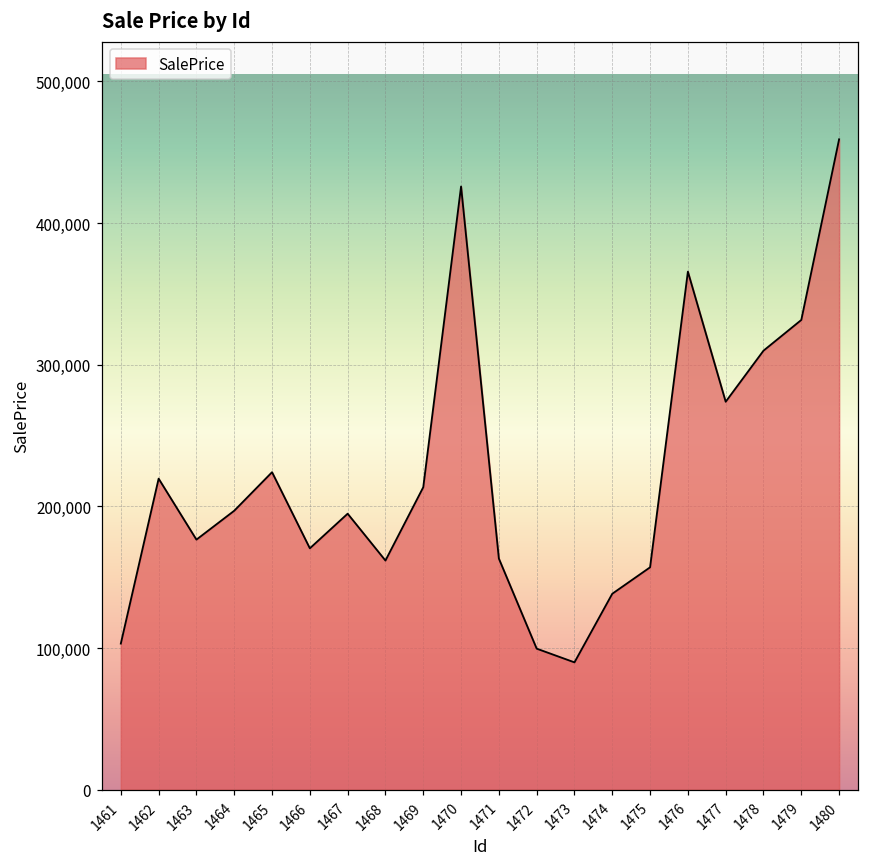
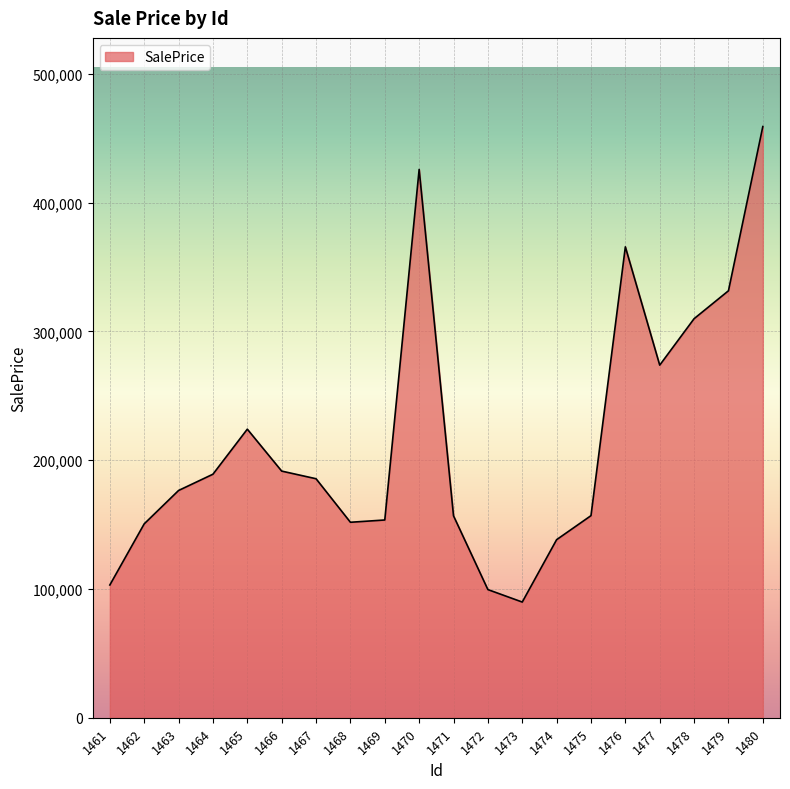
  {
    "1461": "103,000",
-   "1462": "220,000",
+   "1462": "151,000",
    "1463": "177,000",
-   "1464": "197,000",
+   "1464": "189,000",
    "1465": "224,000",
-   "1466": "170,000",
-   "1467": "195,000",
-   "1468": "162,000",
-   "1469": "214,000",
+   "1466": "192,000",
+   "1467": "186,000",
+   "1468": "152,000",
+   "1469": "154,000",
    "1470": "426,000",
-   "1471": "163,000",
+   "1471": "157,000",
    "1472": "100,000",
    "1473": "90,000",
    "1474": "138,000",
    "1475": "157,000",
    "1476": "366,000",
    "1477": "274,000",
    "1478": "310,000",
    "1479": "332,000",
    "1480": "459,000"
  }
